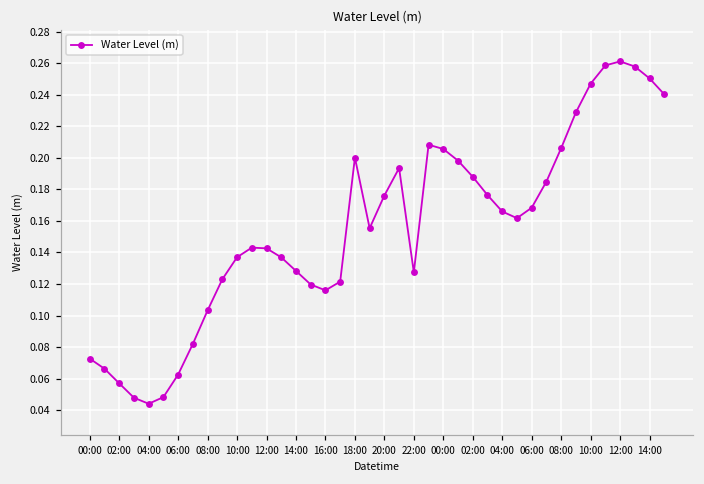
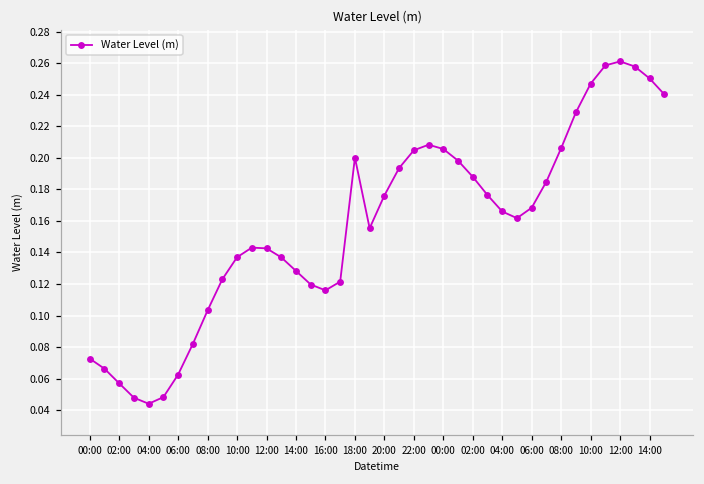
  {
    "16:00": 0.116,
    "18:00": 0.200,
    "20:00": 0.176,
-   "22:00": 0.127
+   "22:00": 0.205
  }
